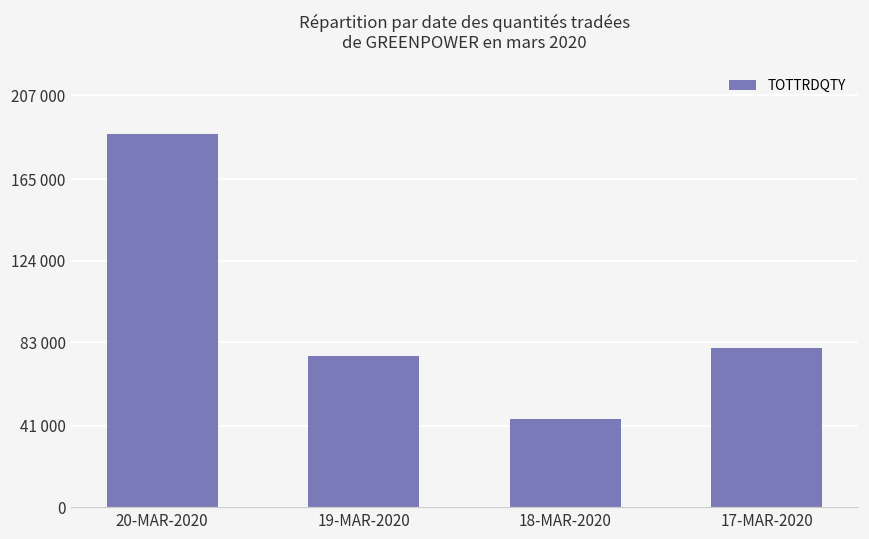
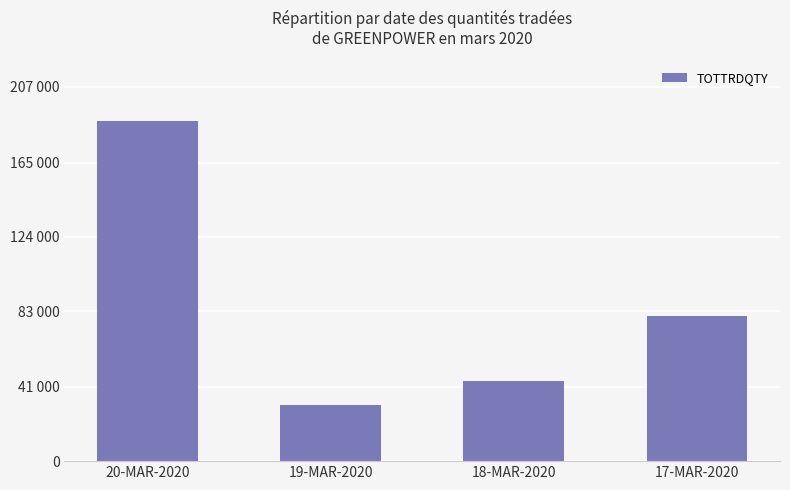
  {
    "20-MAR-2020": 188000,
-   "19-MAR-2020": 76000,
+   "19-MAR-2020": 31000,
    "18-MAR-2020": 44000,
    "17-MAR-2020": 80000
  }
